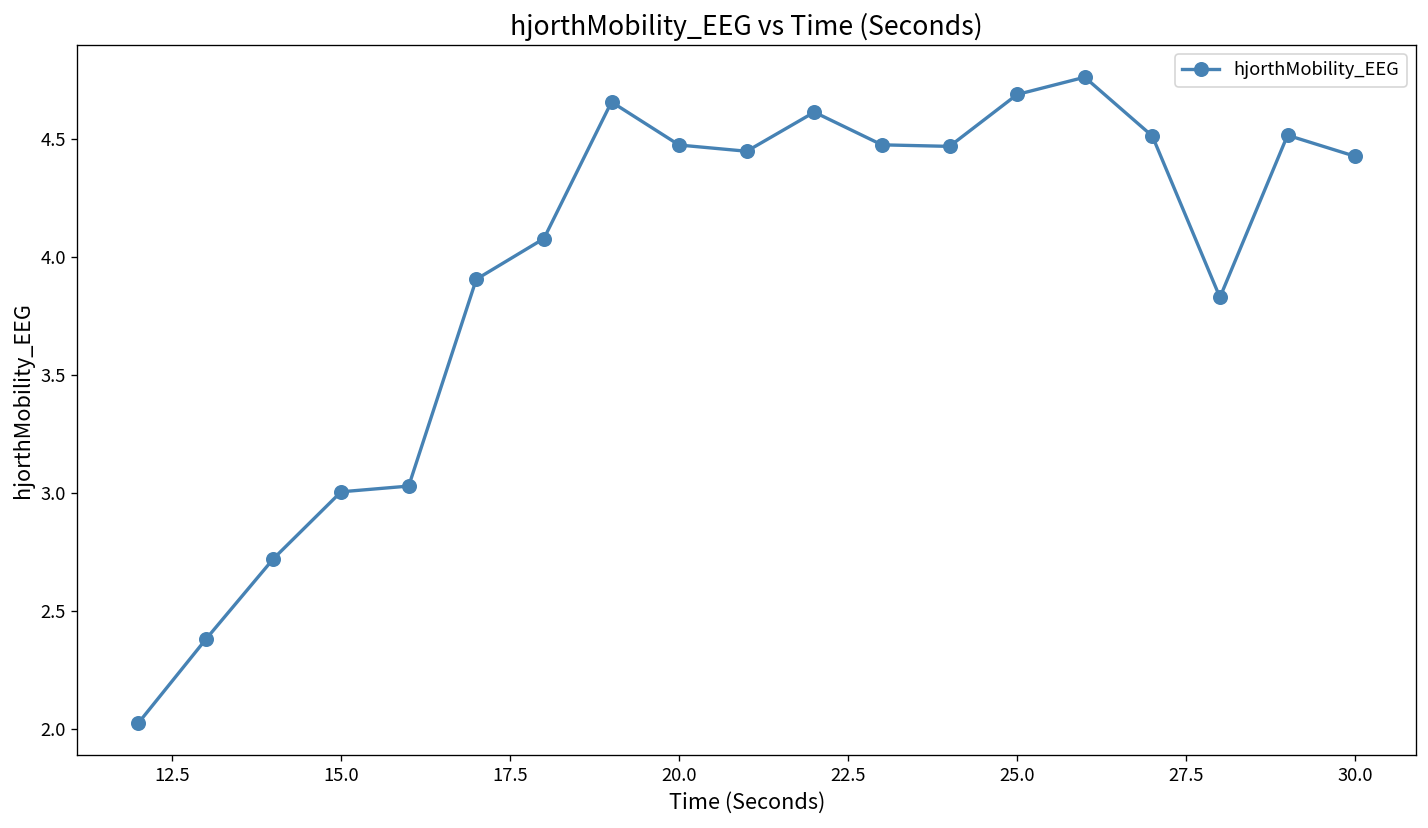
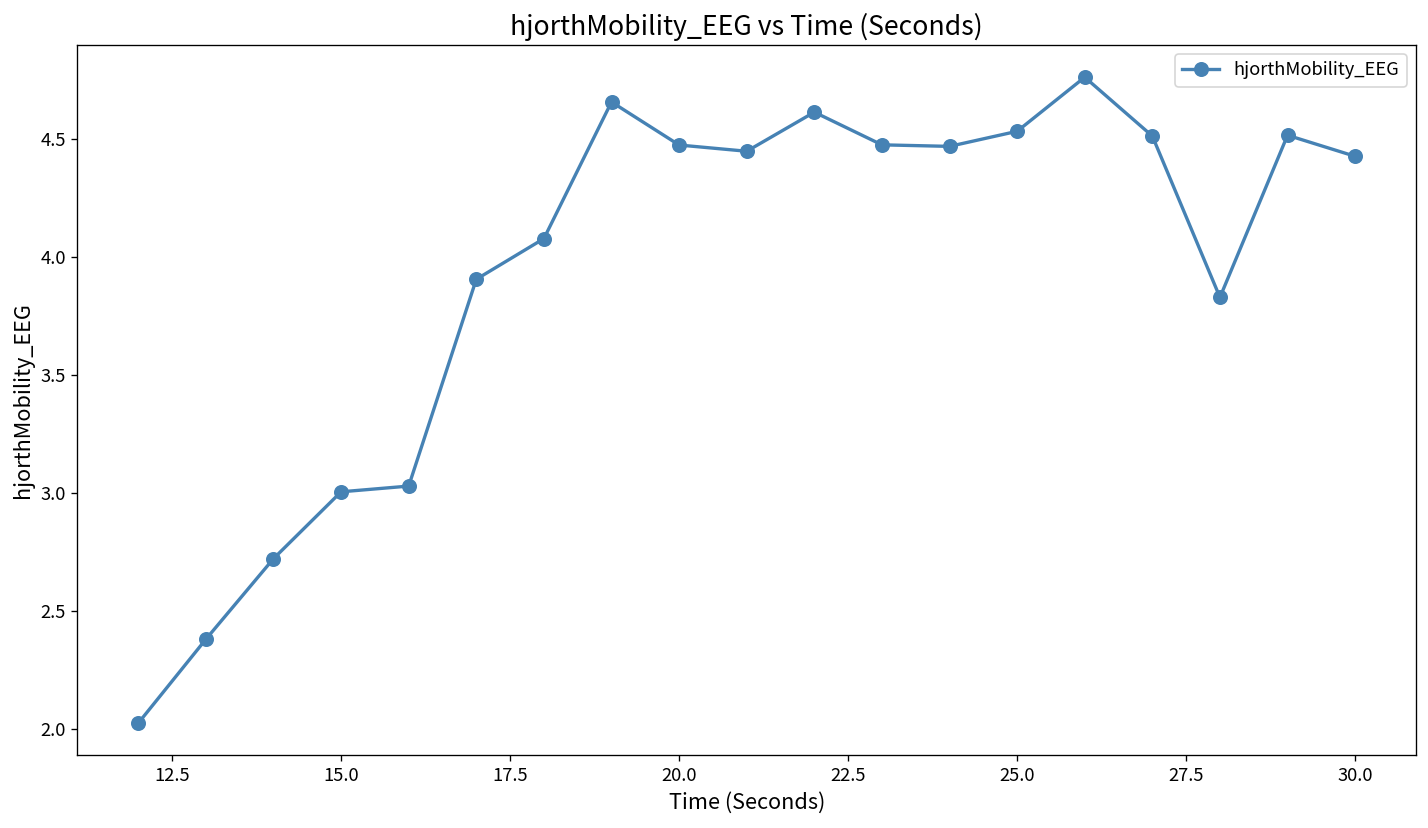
  {
    "15.0": 3.00,
    "20.0": 4.48,
-   "25.0": 4.69,
+   "25.0": 4.53,
    "30.0": 4.43
  }
